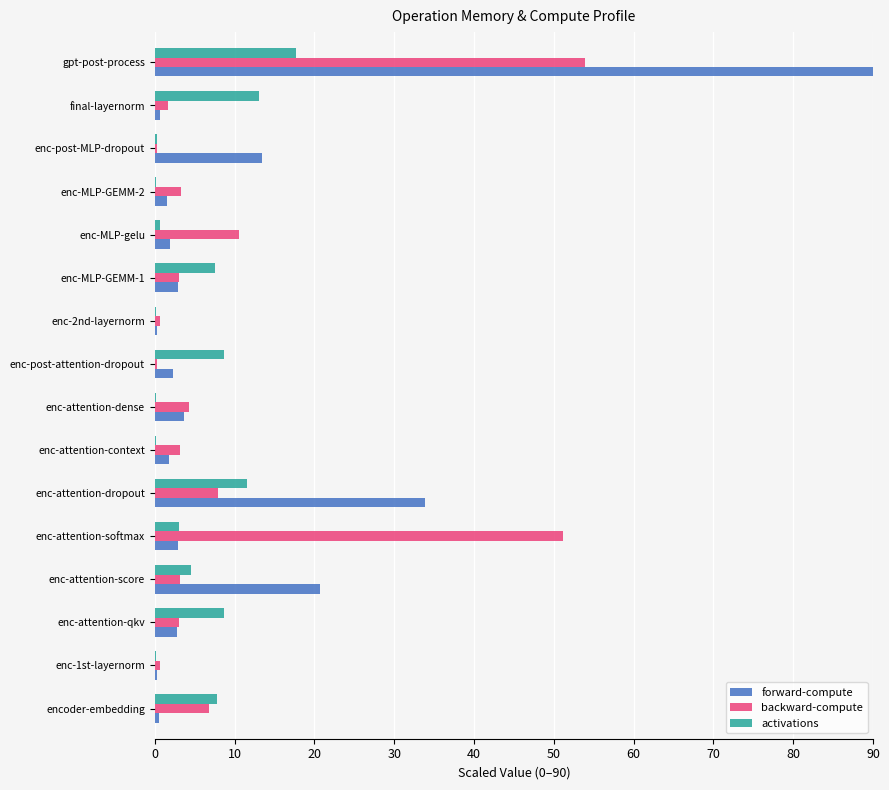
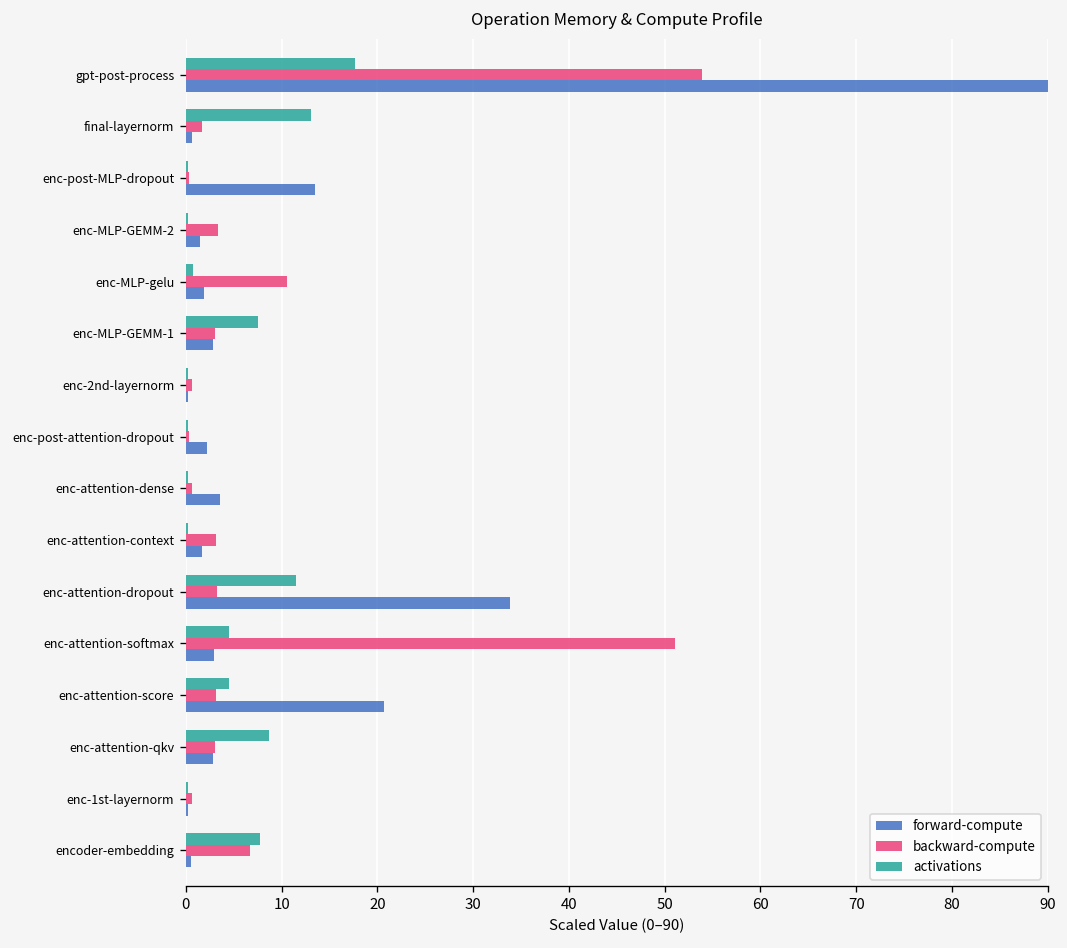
  {
    "forward-compute": {
      "gpt-post-process": 90,
      "final-layernorm": 1,
      "enc-post-MLP-dropout": 13,
      "enc-MLP-GEMM-2": 1,
      "enc-MLP-gelu": 2,
      "enc-MLP-GEMM-1": 3,
      "enc-post-attention-dropout": 2,
      "enc-attention-dense": 4,
      "enc-attention-context": 2,
      "enc-attention-dropout": 34,
      "enc-attention-softmax": 3,
      "enc-attention-score": 21,
      "enc-attention-qkv": 3,
      "encoder-embedding": 1
    },
    "backward-compute": {
      "gpt-post-process": 54,
      "final-layernorm": 2,
      "enc-MLP-GEMM-2": 3,
      "enc-MLP-gelu": 11,
      "enc-MLP-GEMM-1": 3,
      "enc-2nd-layernorm": 1,
-     "enc-attention-dense": 4,
+     "enc-attention-dense": 1,
      "enc-attention-context": 3,
-     "enc-attention-dropout": 8,
+     "enc-attention-dropout": 3,
      "enc-attention-softmax": 51,
      "enc-attention-score": 3,
      "enc-attention-qkv": 3,
      "enc-1st-layernorm": 1,
      "encoder-embedding": 7
    },
    "activations": {
      "gpt-post-process": 18,
      "final-layernorm": 13,
      "enc-MLP-gelu": 1,
      "enc-MLP-GEMM-1": 8,
-     "enc-post-attention-dropout": 9,
+     "enc-post-attention-dropout": 0,
      "enc-attention-dropout": 12,
-     "enc-attention-softmax": 3,
+     "enc-attention-softmax": 5,
      "enc-attention-score": 5,
      "enc-attention-qkv": 9,
      "encoder-embedding": 8
    }
  }
